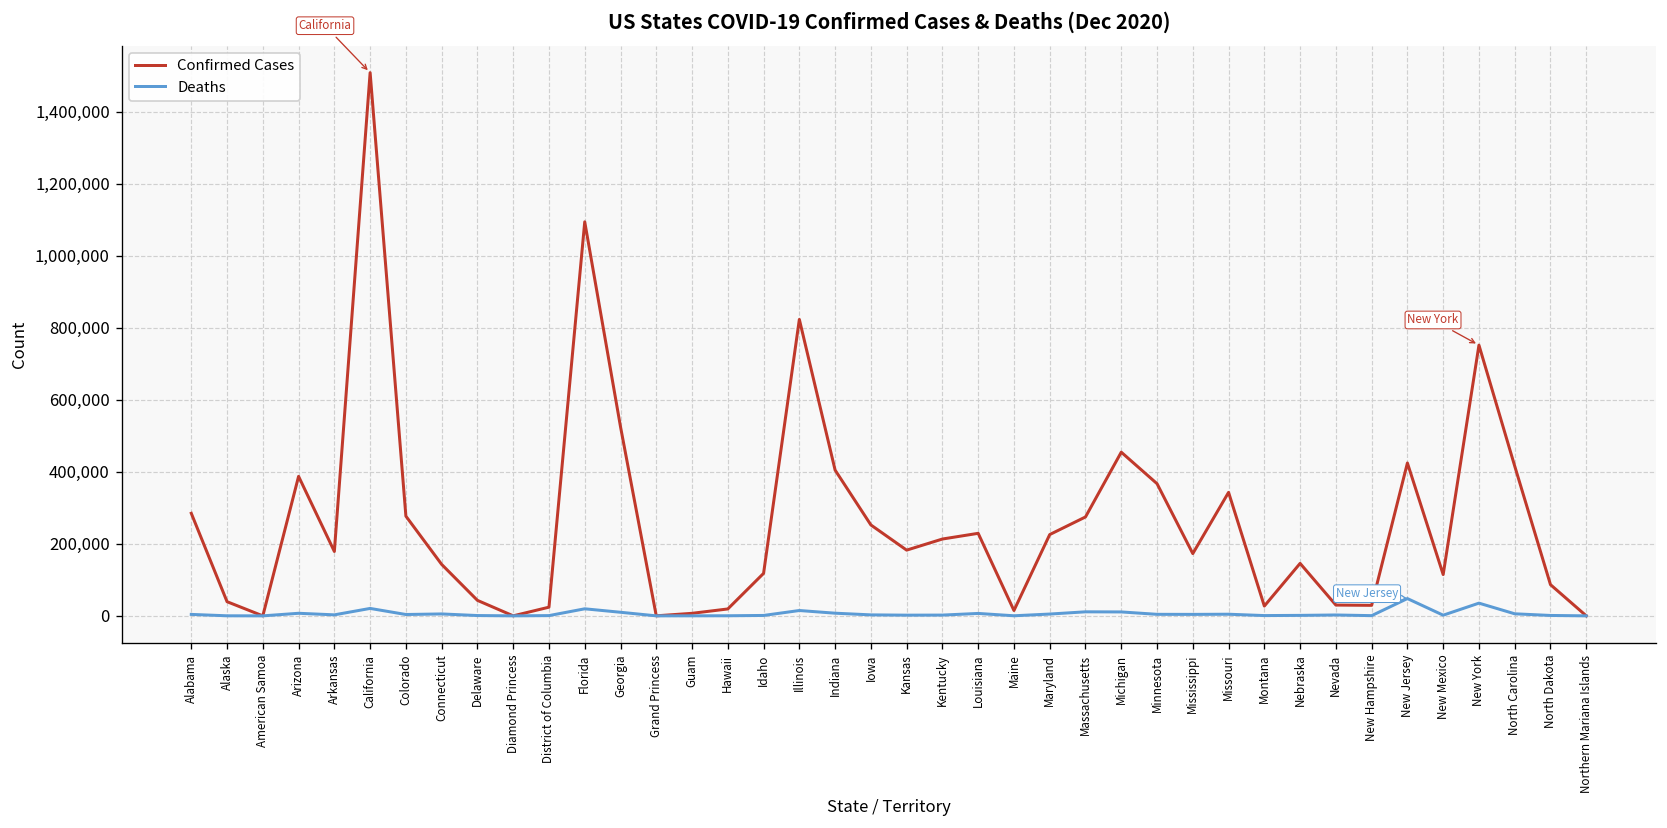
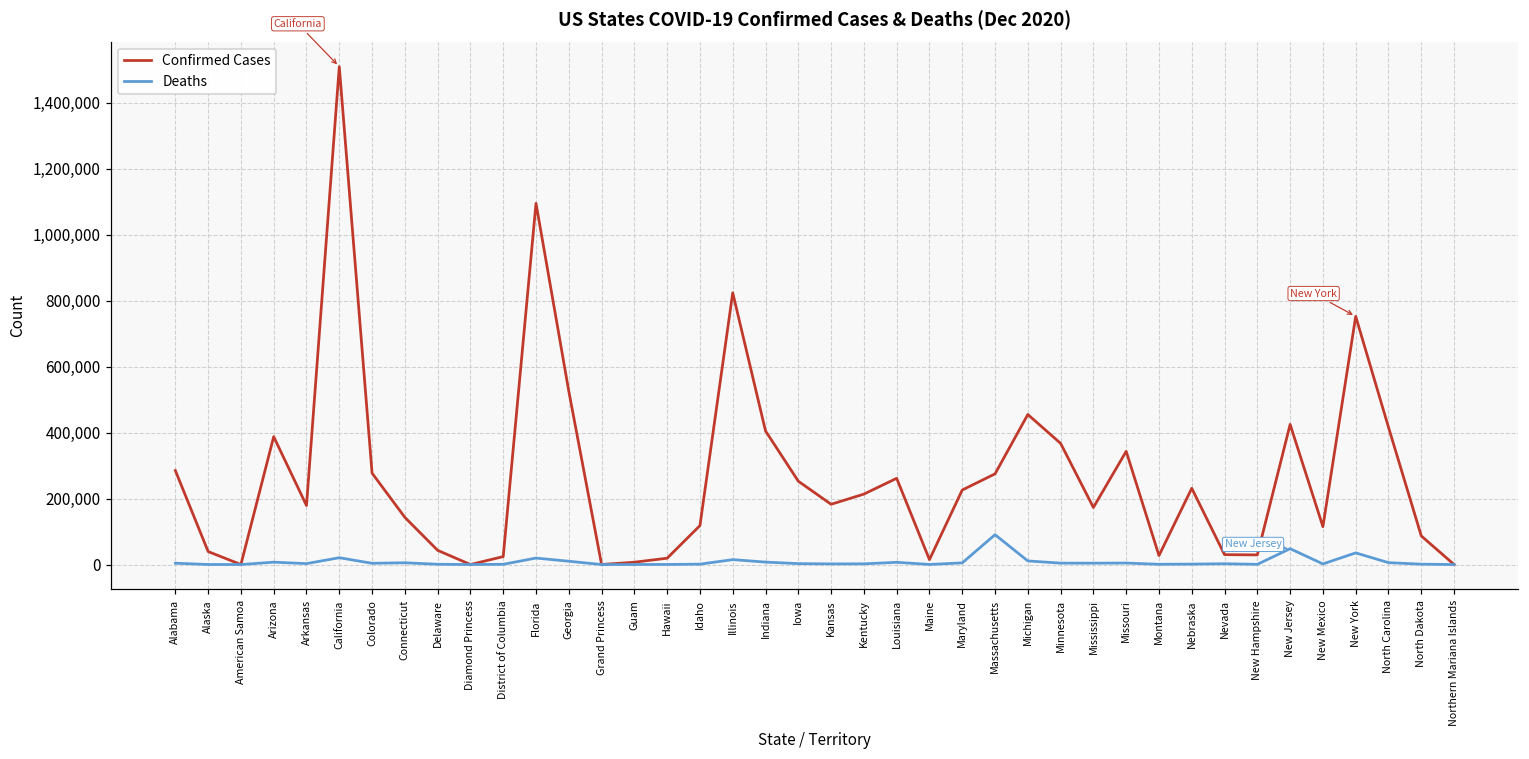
  {
    "Confirmed Cases": {
      "Alabama": "280,000",
      "Alaska": "40,000",
      "Arizona": "390,000",
      "Arkansas": "180,000",
      "California": "1,510,000",
      "Colorado": "280,000",
      "Connecticut": "140,000",
      "Delaware": "40,000",
      "District of Columbia": "20,000",
      "Florida": "1,090,000",
      "Georgia": "530,000",
      "Hawaii": "20,000",
      "Idaho": "120,000",
      "Illinois": "820,000",
      "Indiana": "400,000",
      "Iowa": "250,000",
      "Kansas": "180,000",
      "Kentucky": "210,000",
-     "Louisiana": "230,000",
+     "Louisiana": "260,000",
      "Maine": "10,000",
      "Maryland": "230,000",
      "Massachusetts": "270,000",
      "Michigan": "450,000",
      "Minnesota": "370,000",
      "Mississippi": "170,000",
      "Missouri": "340,000",
      "Montana": "30,000",
-     "Nebraska": "150,000",
+     "Nebraska": "230,000",
      "Nevada": "30,000",
      "New Hampshire": "30,000",
      "New Jersey": "420,000",
      "New Mexico": "110,000",
      "New York": "750,000",
      "North Carolina": "420,000",
      "North Dakota": "90,000"
    },
    "Deaths": {
      "Alabama": "0",
      "Alaska": "0",
      "Arizona": "10,000",
      "Arkansas": "0",
      "California": "20,000",
      "Colorado": "0",
      "Connecticut": "10,000",
      "Delaware": "0",
      "District of Columbia": "0",
      "Florida": "20,000",
      "Georgia": "10,000",
      "Hawaii": "0",
      "Idaho": "0",
      "Illinois": "10,000",
      "Indiana": "10,000",
      "Iowa": "0",
      "Kansas": "0",
      "Kentucky": "0",
      "Louisiana": "10,000",
      "Maine": "0",
      "Maryland": "10,000",
-     "Massachusetts": "10,000",
+     "Massachusetts": "90,000",
      "Michigan": "10,000",
      "Minnesota": "0",
      "Mississippi": "0",
      "Missouri": "0",
      "Montana": "0",
      "Nebraska": "0",
      "Nevada": "0",
      "New Hampshire": "0",
      "New Jersey": "50,000",
      "New Mexico": "0",
      "New York": "40,000",
      "North Carolina": "10,000",
      "North Dakota": "0"
    }
  }
